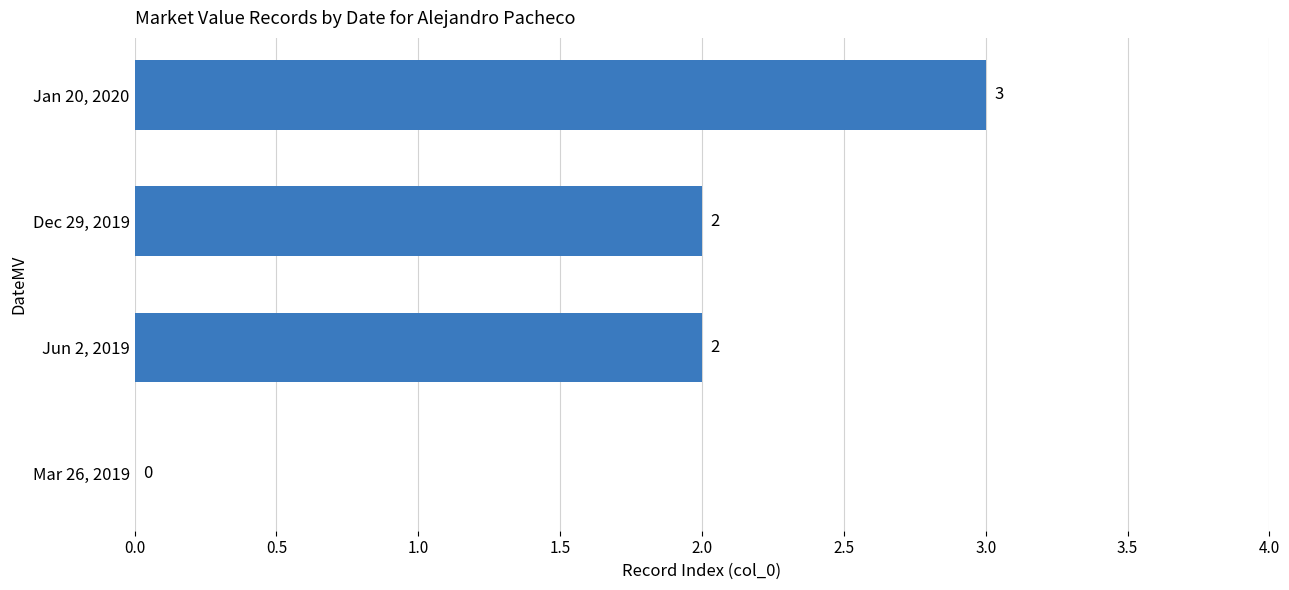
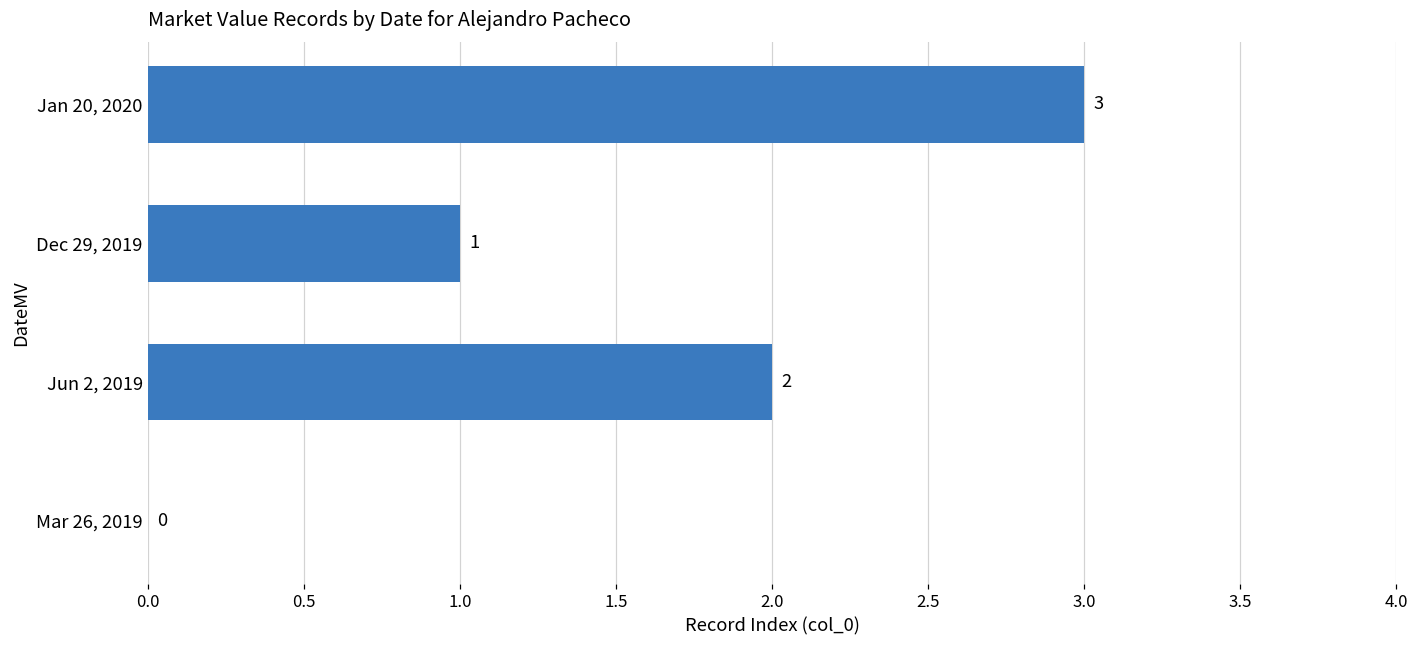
  {
    "Jan 20, 2020": 3,
-   "Dec 29, 2019": 2,
+   "Dec 29, 2019": 1,
    "Jun 2, 2019": 2,
    "Mar 26, 2019": 0
  }
